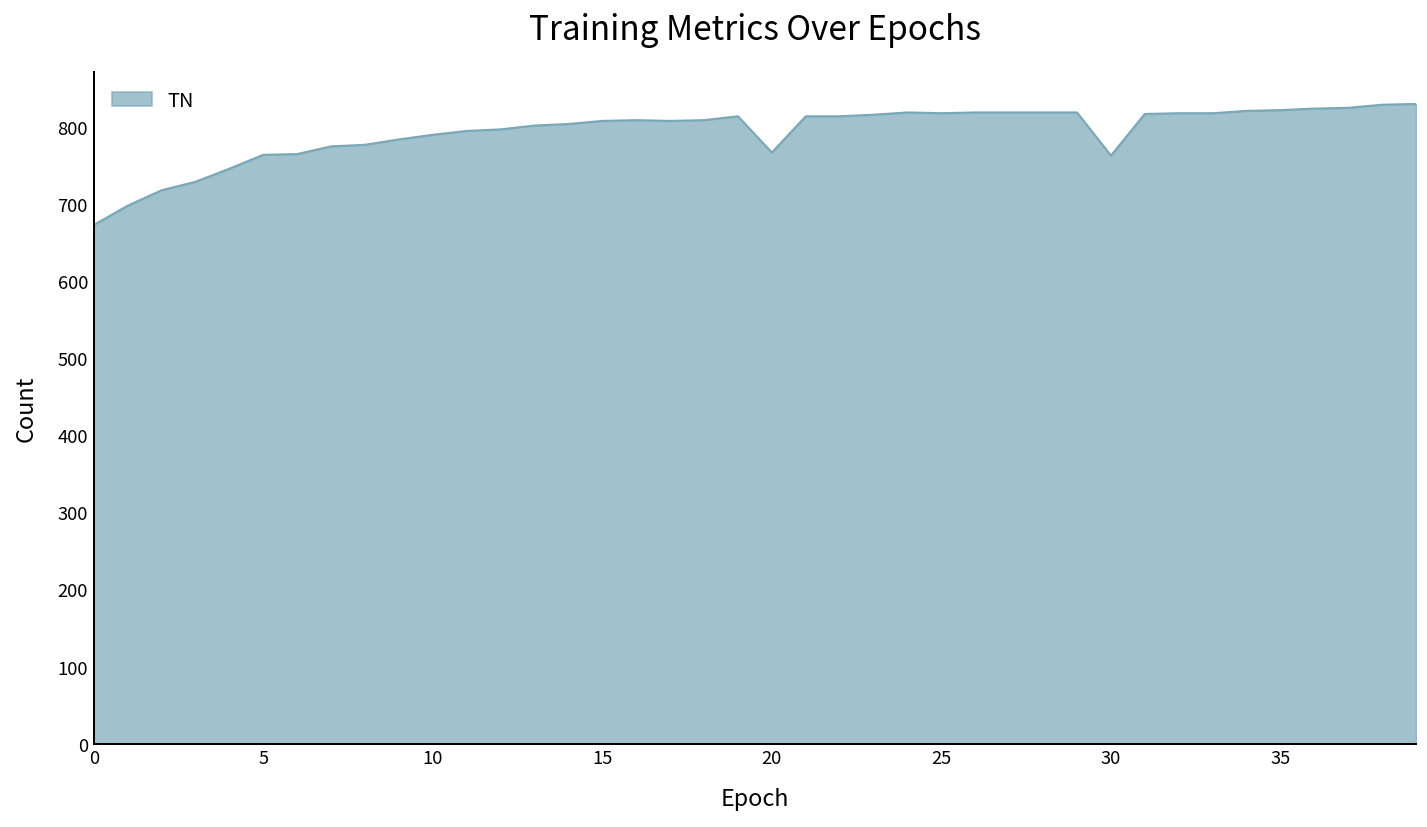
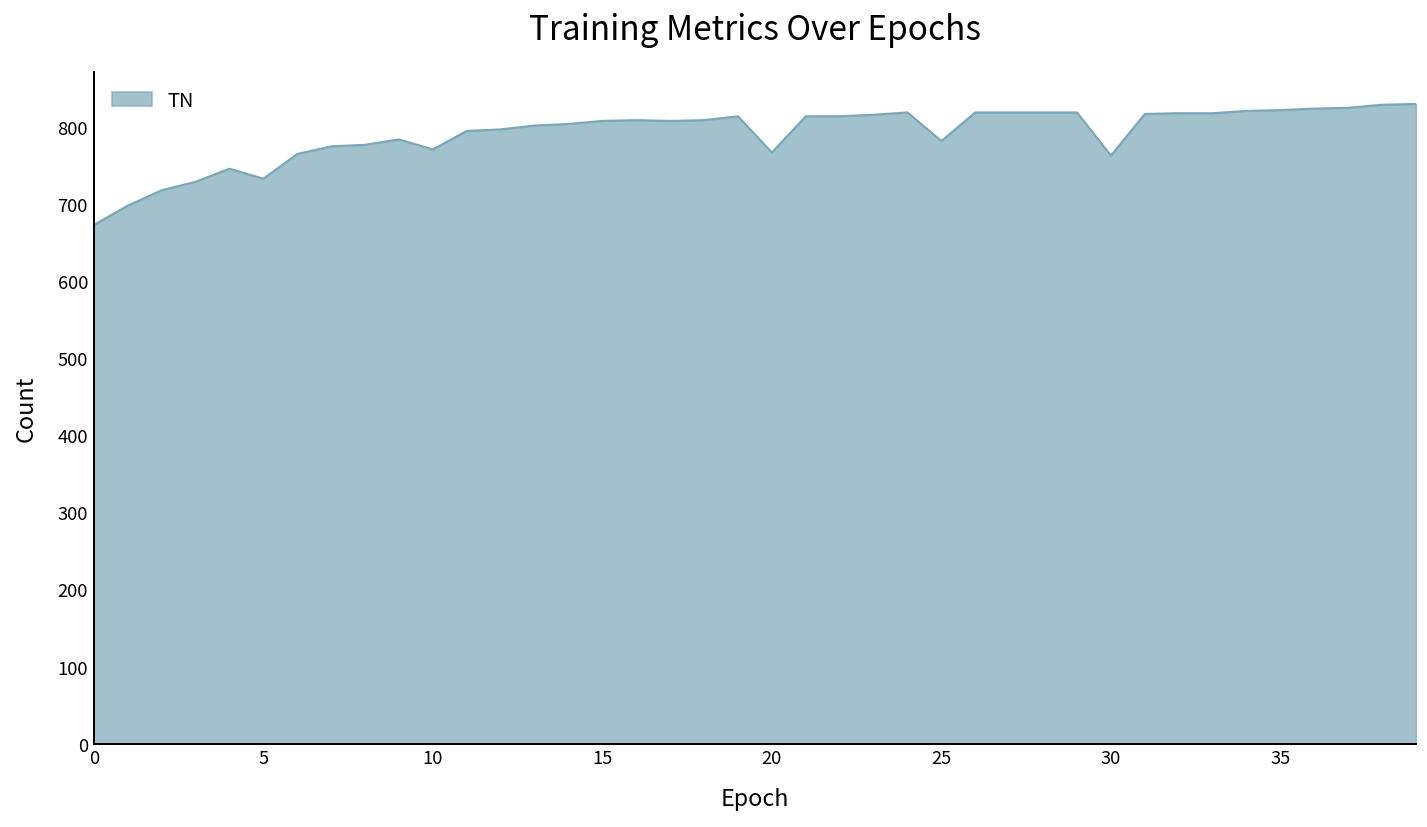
  {
    "0": 670,
-   "5": 760,
-   "10": 790,
+   "5": 730,
+   "10": 770,
    "15": 810,
    "20": 770,
-   "25": 820,
+   "25": 780,
    "30": 760,
    "35": 820
  }
